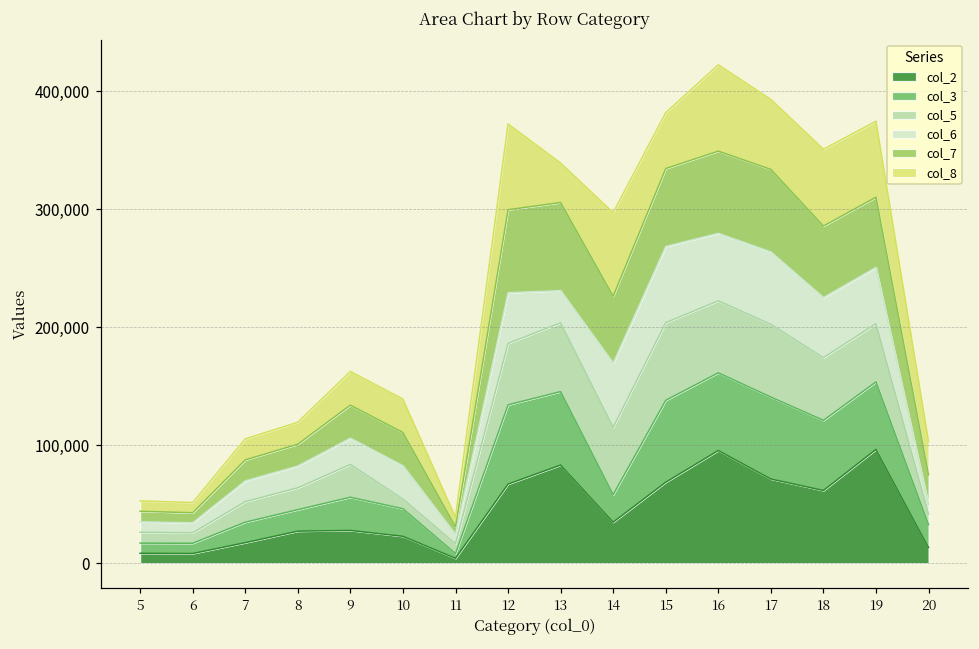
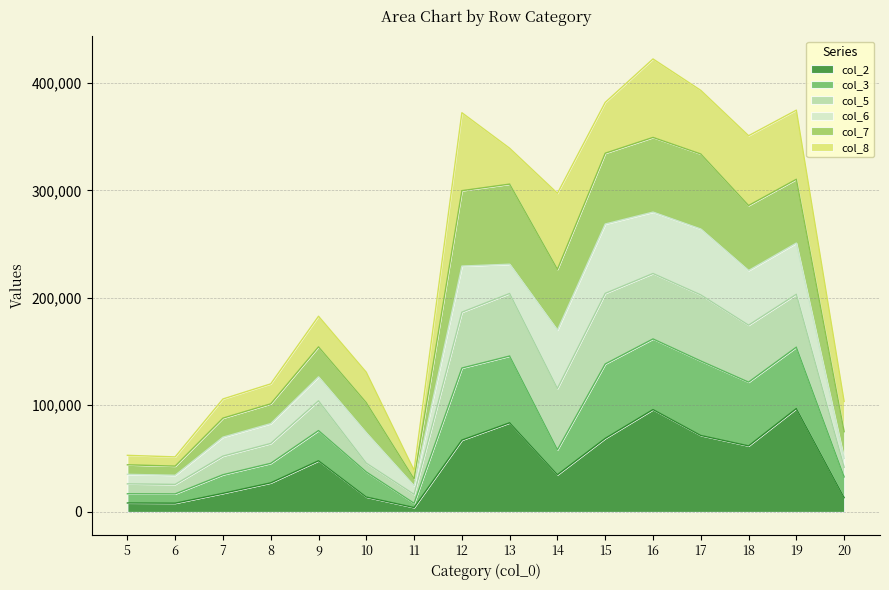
  {
    "col_2": {
      "5": "8,000",
      "6": "8,000",
      "7": "17,000",
      "8": "27,000",
-     "9": "28,000",
-     "10": "23,000",
+     "9": "48,000",
+     "10": "14,000",
      "11": "4,000",
      "12": "67,000",
      "13": "83,000",
      "14": "35,000",
      "15": "69,000",
      "16": "95,000",
      "17": "71,000",
      "18": "62,000",
      "19": "96,000",
      "20": "13,000"
    },
    "col_8": {
      "5": "9,000",
      "6": "9,000",
      "7": "18,000",
      "8": "19,000",
      "9": "29,000",
      "10": "28,000",
      "11": "8,000",
      "12": "73,000",
      "13": "33,000",
      "14": "71,000",
      "15": "47,000",
      "16": "73,000",
      "17": "59,000",
      "18": "65,000",
      "19": "64,000",
      "20": "28,000"
    }
  }
